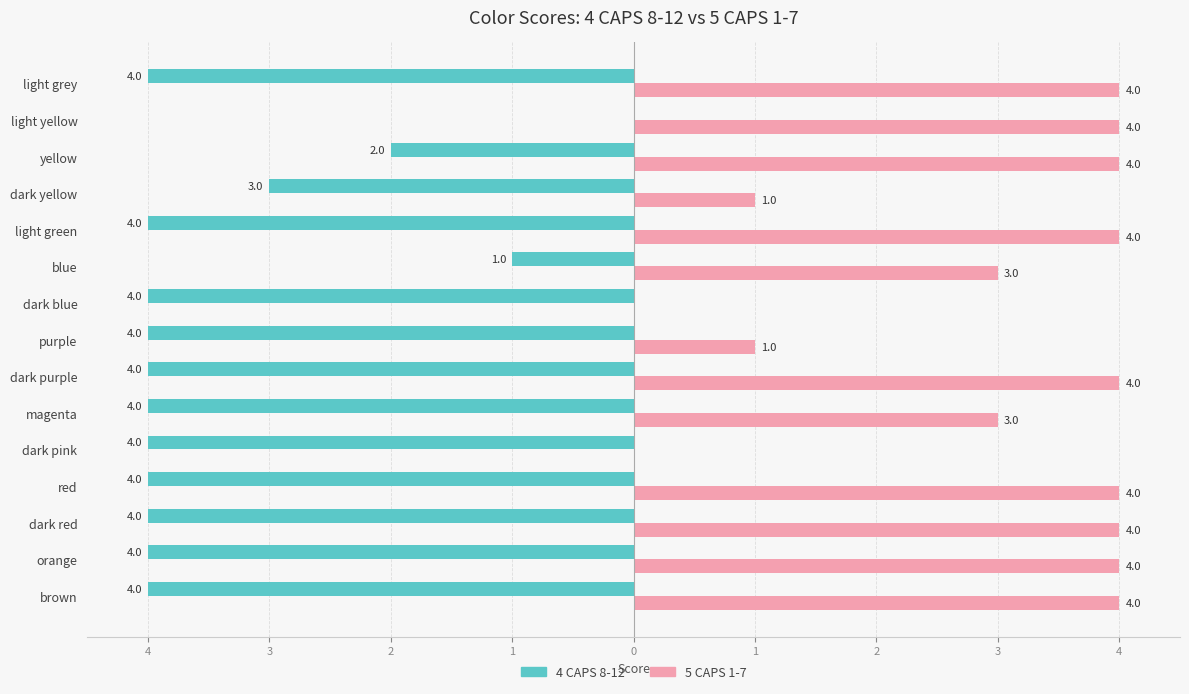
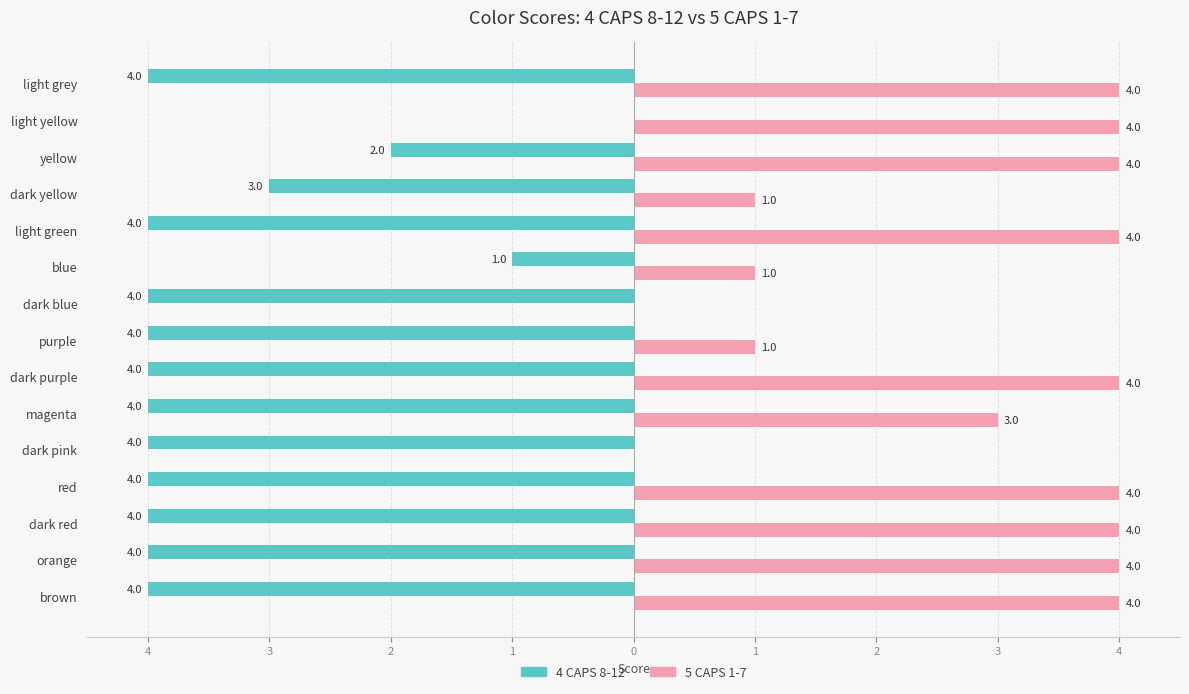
  {
    "5 CAPS 1-7": {
      "light grey": 4.0,
      "light yellow": 4.0,
      "yellow": 4.0,
      "dark yellow": 1.0,
      "light green": 4.0,
-     "blue": 3.0,
+     "blue": 1.0,
      "purple": 1.0,
      "dark purple": 4.0,
      "magenta": 3.0,
      "red": 4.0,
      "dark red": 4.0,
      "orange": 4.0,
      "brown": 4.0
    }
  }
